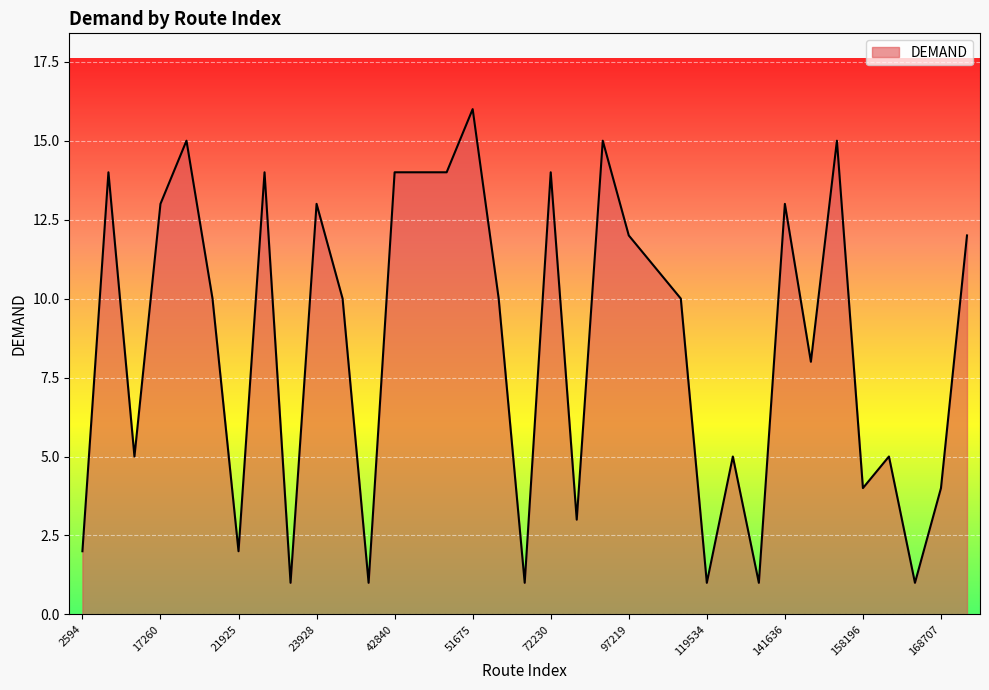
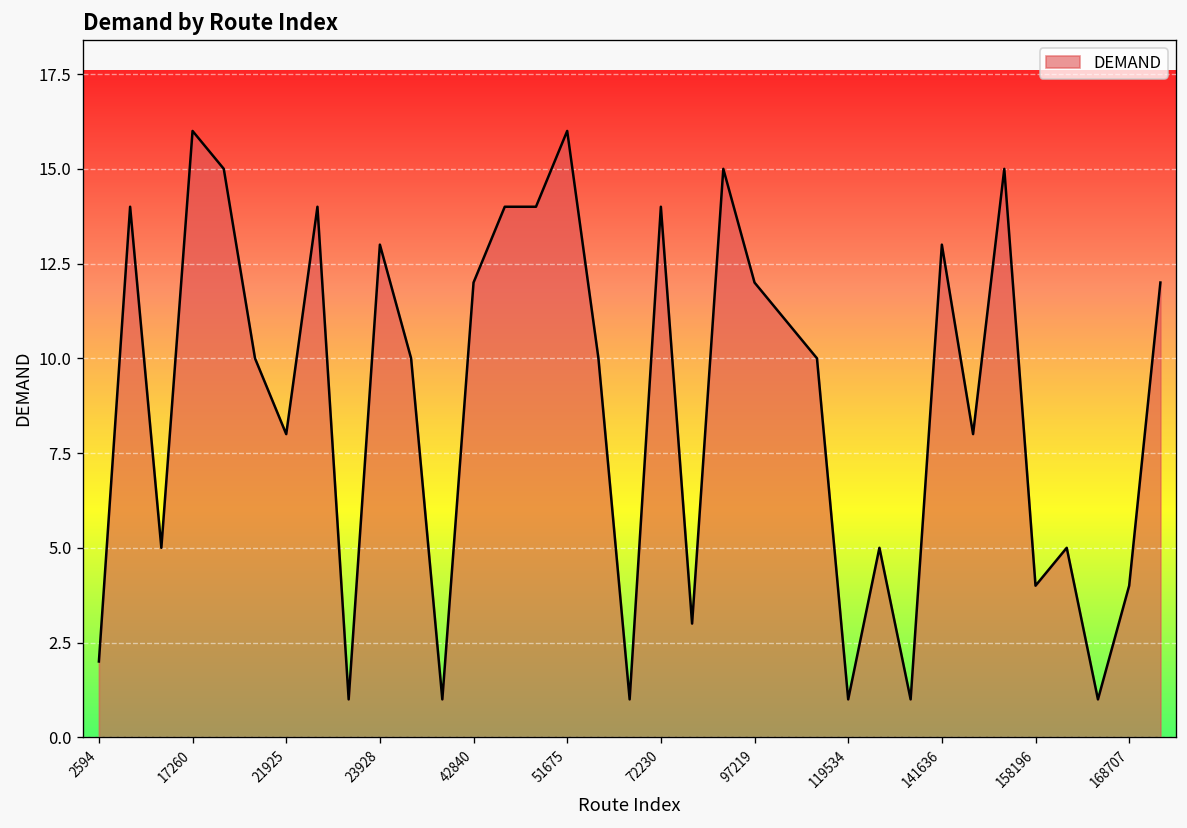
  {
    "2594": 2,
-   "17260": 13,
-   "21925": 2,
+   "17260": 16,
+   "21925": 8,
    "23928": 13,
-   "42840": 14,
+   "42840": 12,
    "51675": 16,
    "72230": 14,
    "97219": 12,
    "119534": 1,
    "141636": 13,
    "158196": 4,
    "168707": 4
  }
